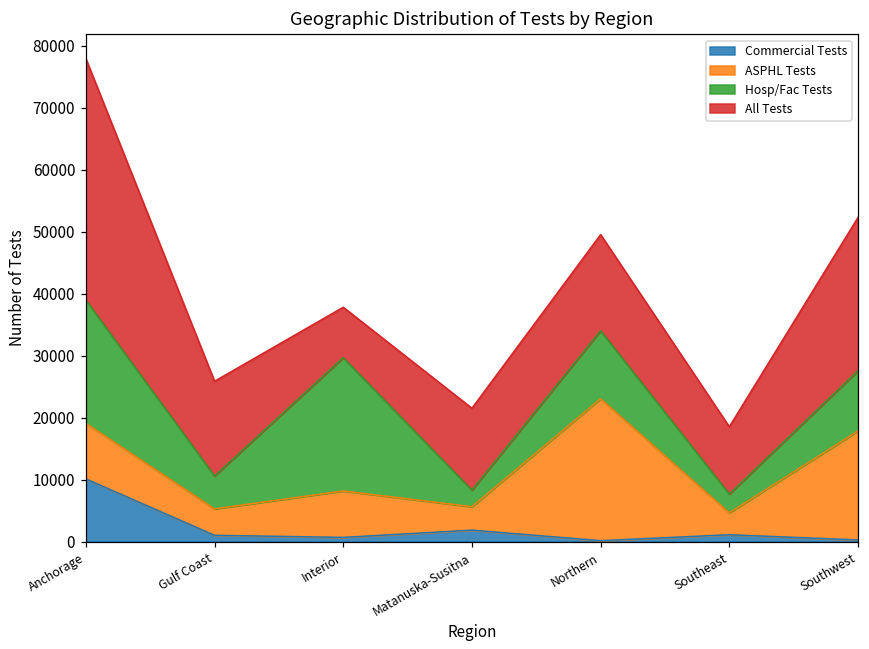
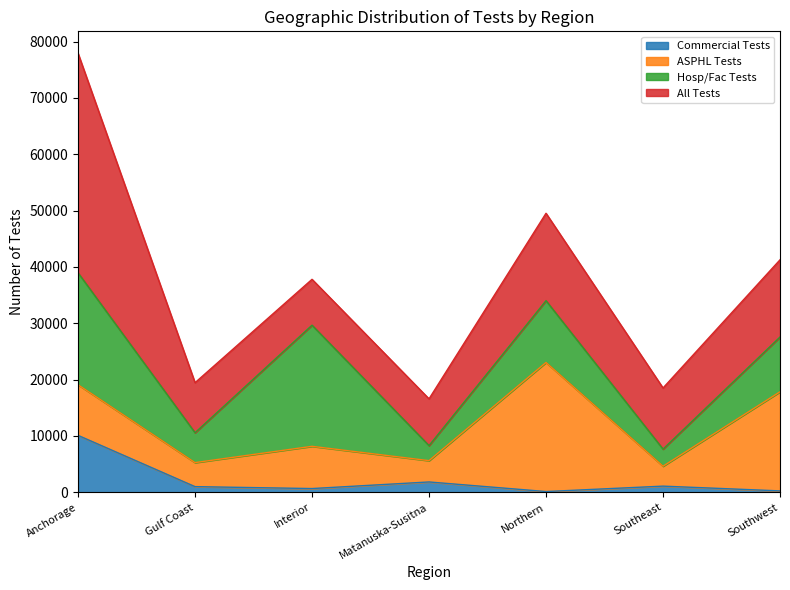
  {
    "Commercial Tests": {
      "Anchorage": 10000,
      "Gulf Coast": 1000,
      "Interior": 1000,
      "Matanuska-Susitna": 2000,
      "Northern": 0,
      "Southeast": 1000,
      "Southwest": 0
    },
    "ASPHL Tests": {
      "Anchorage": 9000,
      "Gulf Coast": 4000,
      "Interior": 7000,
      "Matanuska-Susitna": 4000,
      "Northern": 23000,
      "Southeast": 4000,
      "Southwest": 18000
    },
    "Hosp/Fac Tests": {
      "Anchorage": 20000,
      "Gulf Coast": 5000,
      "Interior": 22000,
      "Matanuska-Susitna": 3000,
      "Northern": 11000,
      "Southeast": 3000,
      "Southwest": 10000
    },
    "All Tests": {
      "Anchorage": 39000,
-     "Gulf Coast": 15000,
+     "Gulf Coast": 9000,
      "Interior": 8000,
-     "Matanuska-Susitna": 13000,
+     "Matanuska-Susitna": 8000,
      "Northern": 16000,
      "Southeast": 11000,
-     "Southwest": 25000
+     "Southwest": 14000
    }
  }
